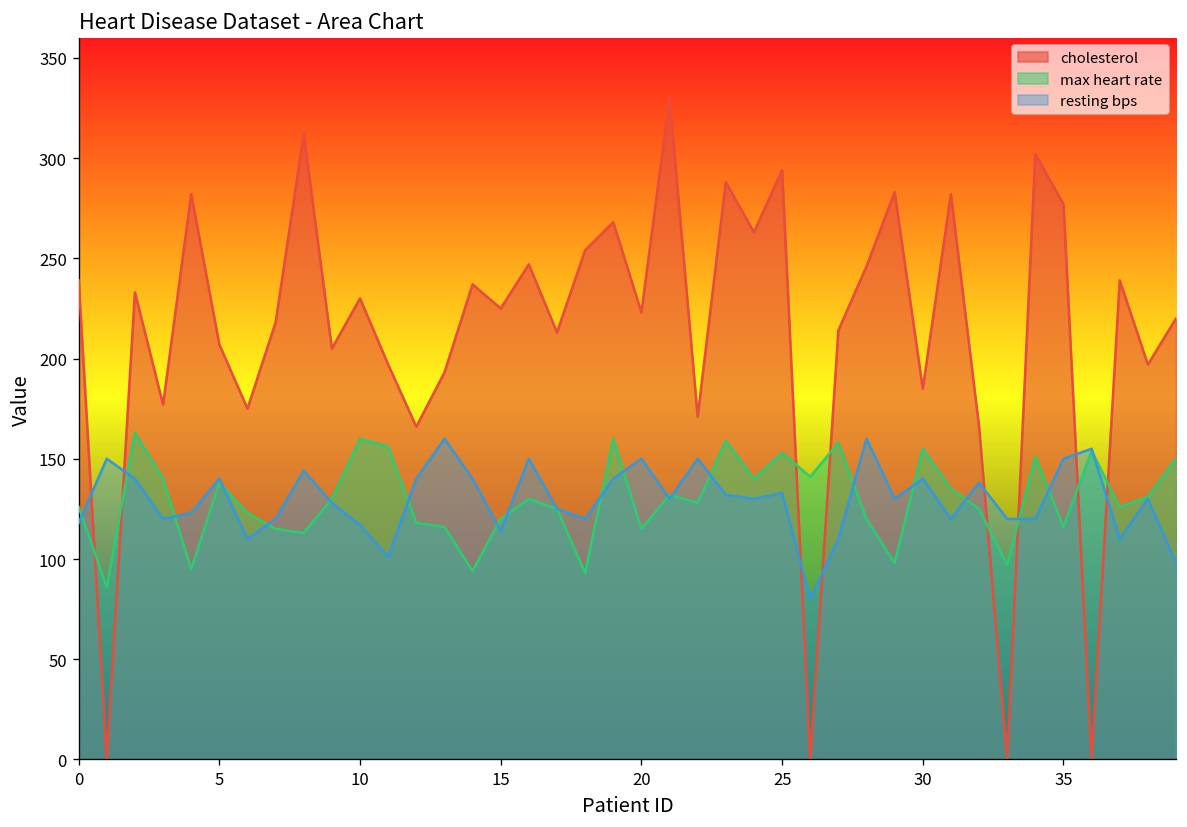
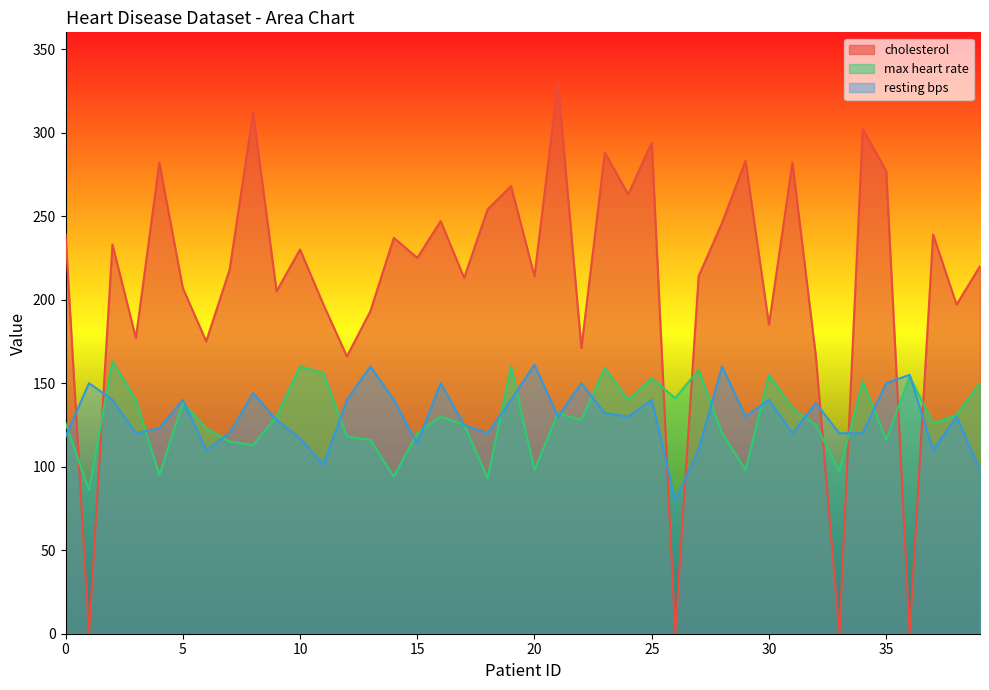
  {
    "cholesterol": {
      "0": 239,
      "5": 207,
      "10": 230,
      "15": 225,
-     "20": 223,
+     "20": 214,
      "25": 294,
      "30": 185,
      "35": 277
    },
    "max heart rate": {
      "0": 126,
      "5": 138,
      "10": 160,
      "15": 120,
-     "20": 115,
+     "20": 98,
      "25": 153,
      "30": 155,
      "35": 116
    },
    "resting bps": {
      "0": 118,
      "5": 140,
      "10": 117,
      "15": 114,
-     "20": 150,
-     "25": 133,
+     "20": 161,
+     "25": 140,
      "30": 140,
      "35": 150
    }
  }
